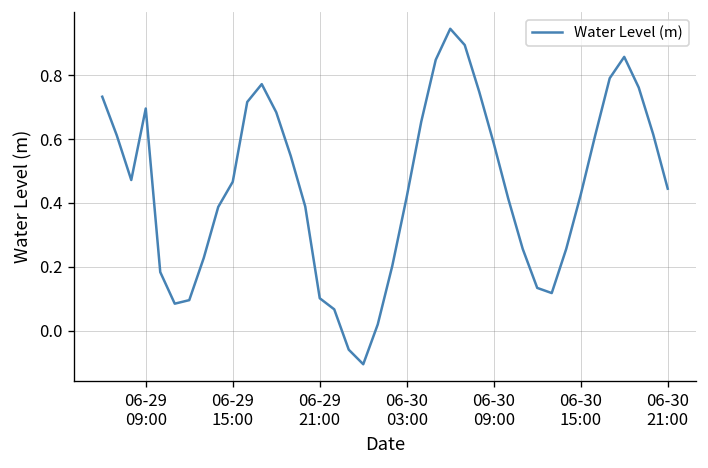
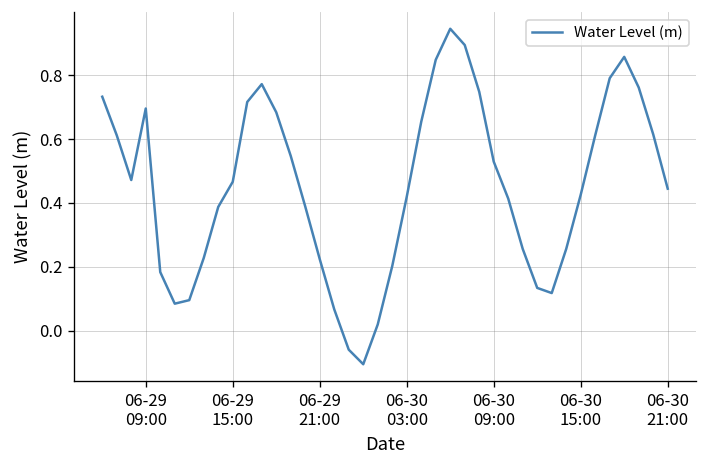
  {
    "06-29 09:00": 0.70,
    "06-29 15:00": 0.47,
-   "06-29 21:00": 0.10,
+   "06-29 21:00": 0.22,
    "06-30 03:00": 0.42,
-   "06-30 09:00": 0.59,
+   "06-30 09:00": 0.53,
    "06-30 15:00": 0.43,
    "06-30 21:00": 0.44
  }
